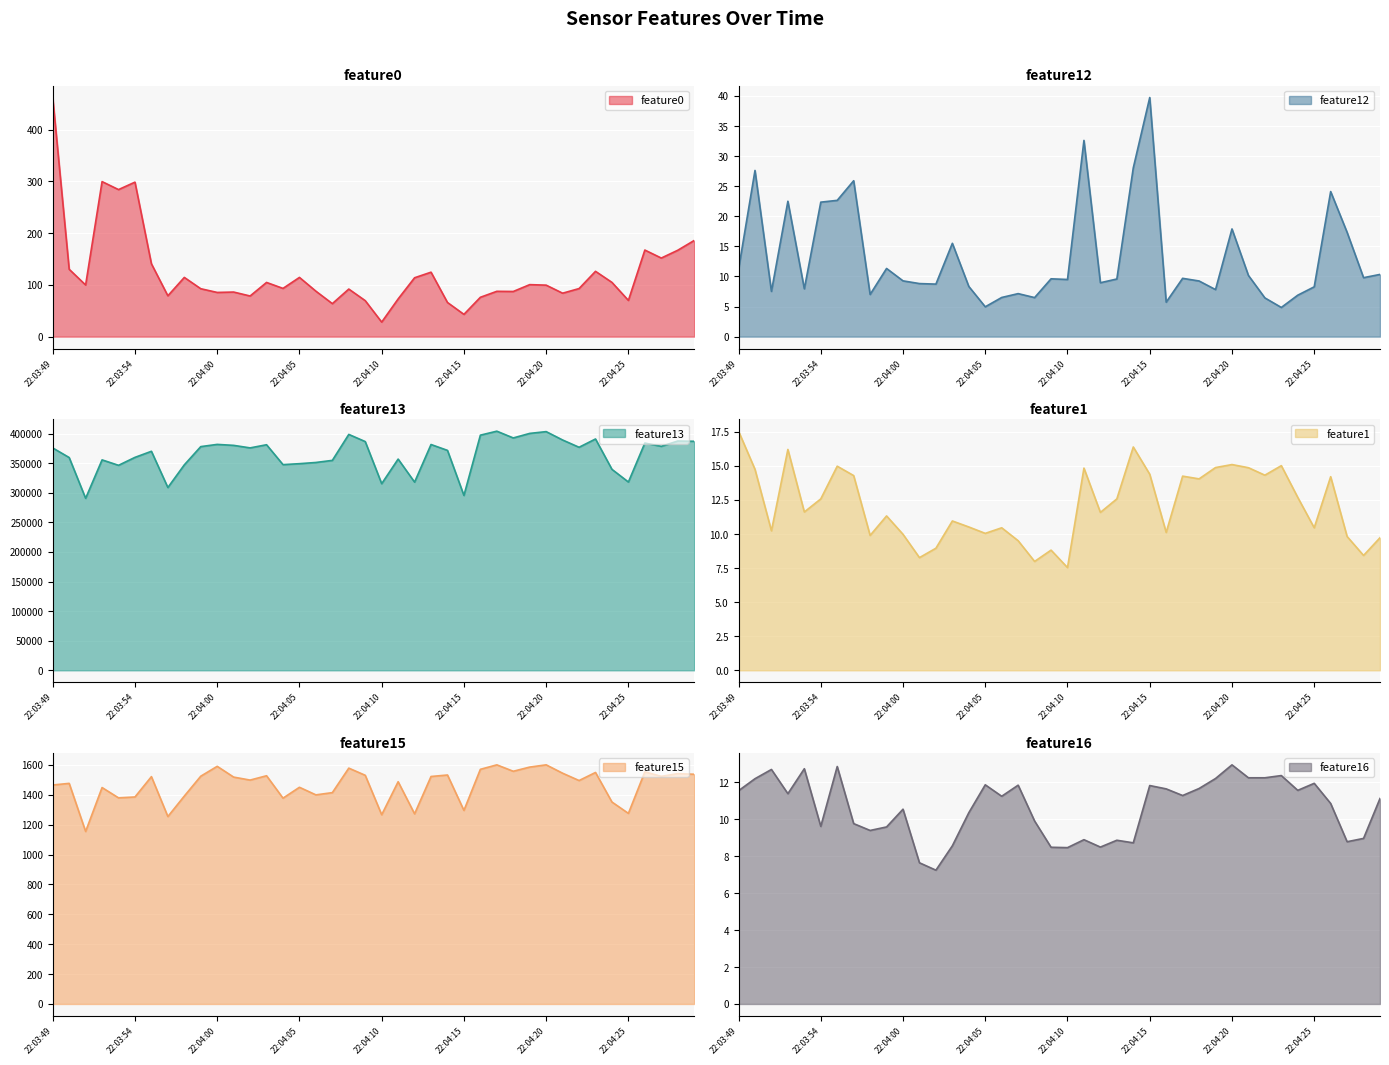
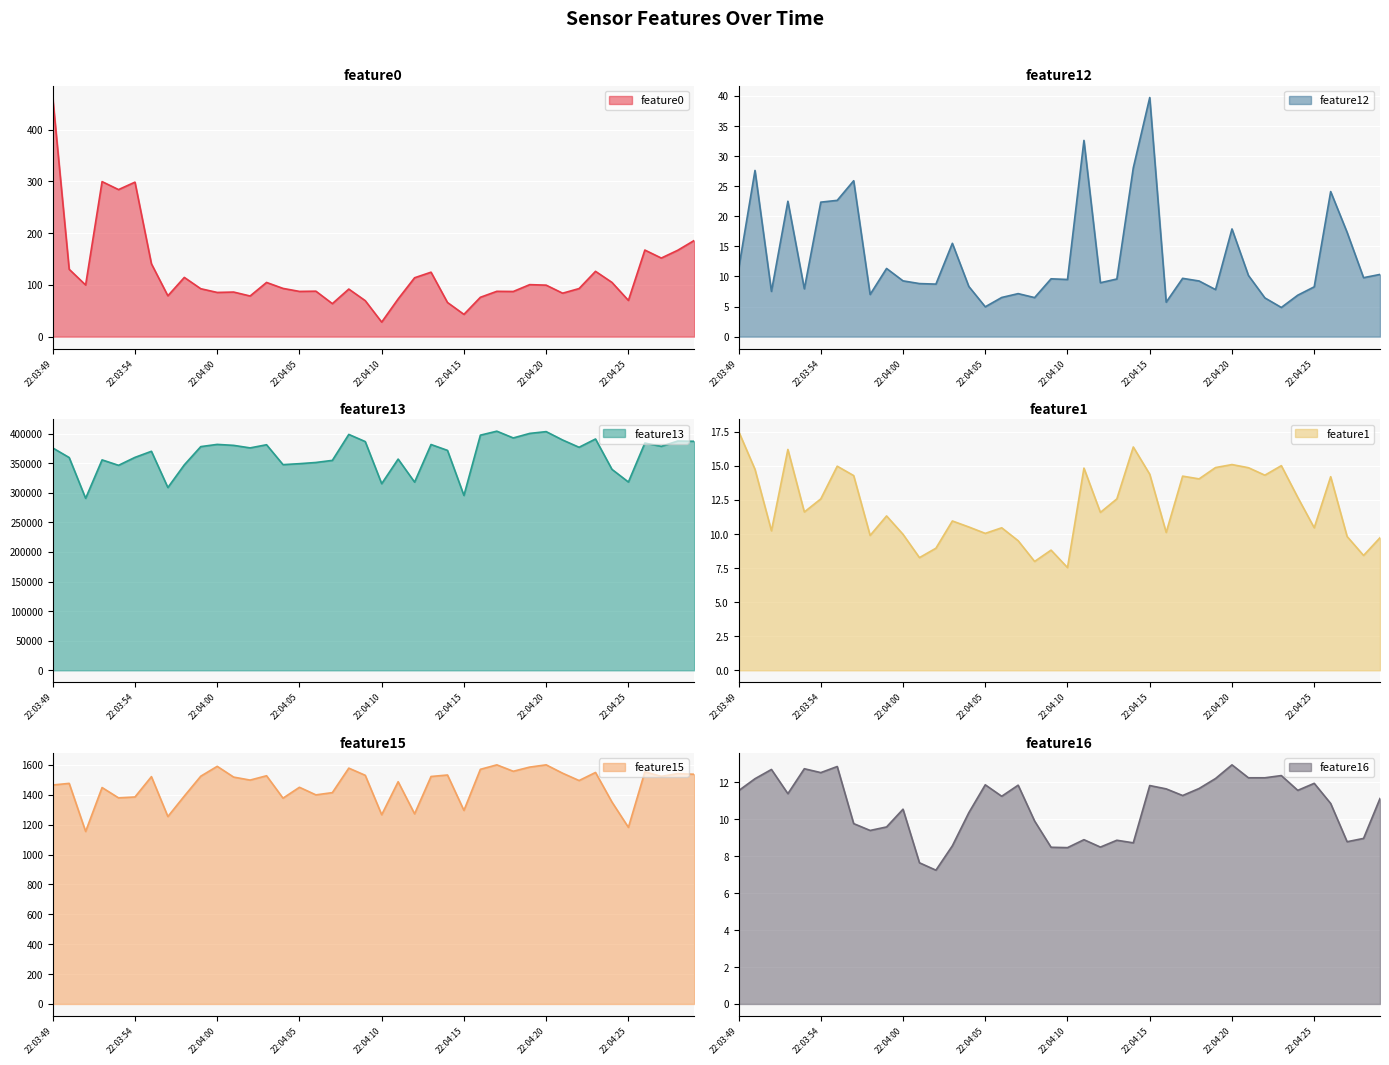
  {
    "feature0": {
      "22:03:49": 460,
      "22:03:54": 300,
      "22:04:00": 90,
-     "22:04:05": 110,
+     "22:04:05": 90,
      "22:04:10": 30,
      "22:04:15": 40,
      "22:04:20": 100,
      "22:04:25": 70
    },
    "feature12": {
      "22:03:49": 11,
      "22:03:54": 22,
      "22:04:00": 9,
      "22:04:05": 5,
      "22:04:10": 10,
      "22:04:15": 40,
      "22:04:20": 18,
      "22:04:25": 8
    },
    "feature13": {
      "22:03:49": 380000,
      "22:03:54": 360000,
      "22:04:00": 380000,
      "22:04:05": 350000,
      "22:04:10": 320000,
      "22:04:15": 300000,
      "22:04:20": 400000,
      "22:04:25": 320000
    },
    "feature1": {
      "22:03:49": 17.6,
      "22:03:54": 12.6,
      "22:04:00": 10.0,
      "22:04:05": 10.1,
      "22:04:10": 7.5,
      "22:04:15": 14.4,
      "22:04:20": 15.1,
      "22:04:25": 10.5
    },
    "feature15": {
      "22:03:49": 1470,
      "22:03:54": 1390,
      "22:04:00": 1590,
      "22:04:05": 1450,
      "22:04:10": 1270,
      "22:04:15": 1300,
      "22:04:20": 1600,
-     "22:04:25": 1280
+     "22:04:25": 1180
    },
    "feature16": {
      "22:03:49": 11.5,
-     "22:03:54": 9.6,
+     "22:03:54": 12.5,
      "22:04:00": 10.5,
      "22:04:05": 11.9,
      "22:04:10": 8.5,
      "22:04:15": 11.8,
      "22:04:20": 12.9,
      "22:04:25": 11.9
    }
  }
